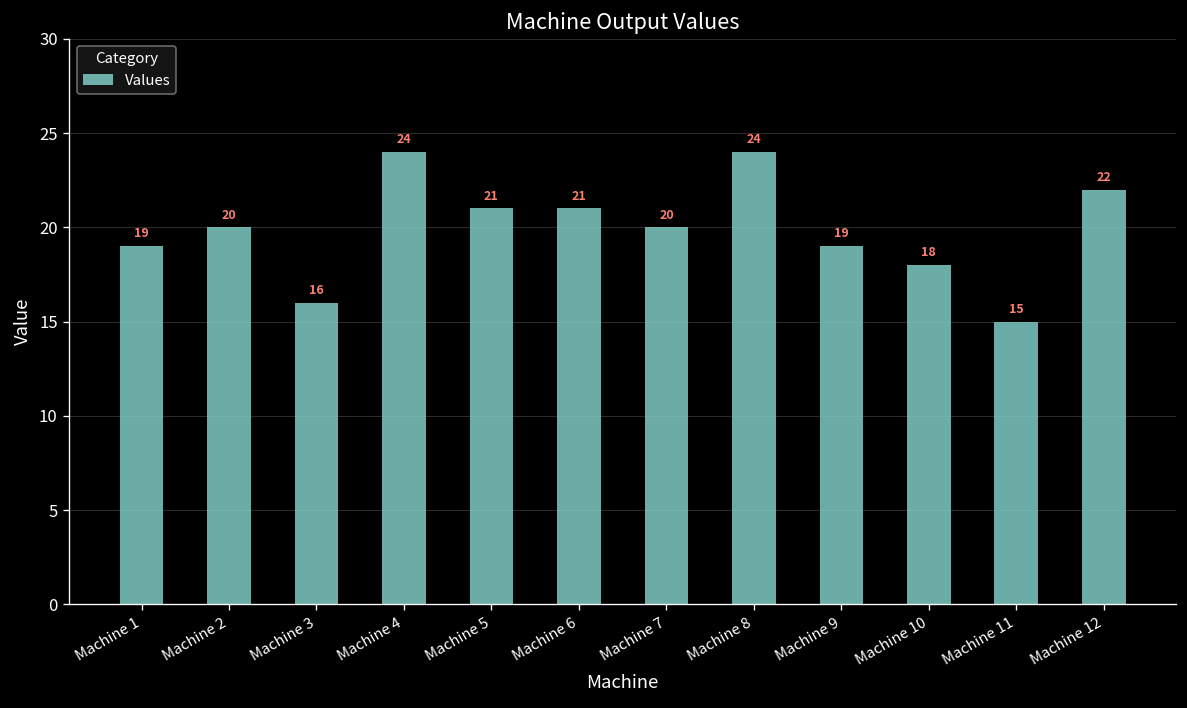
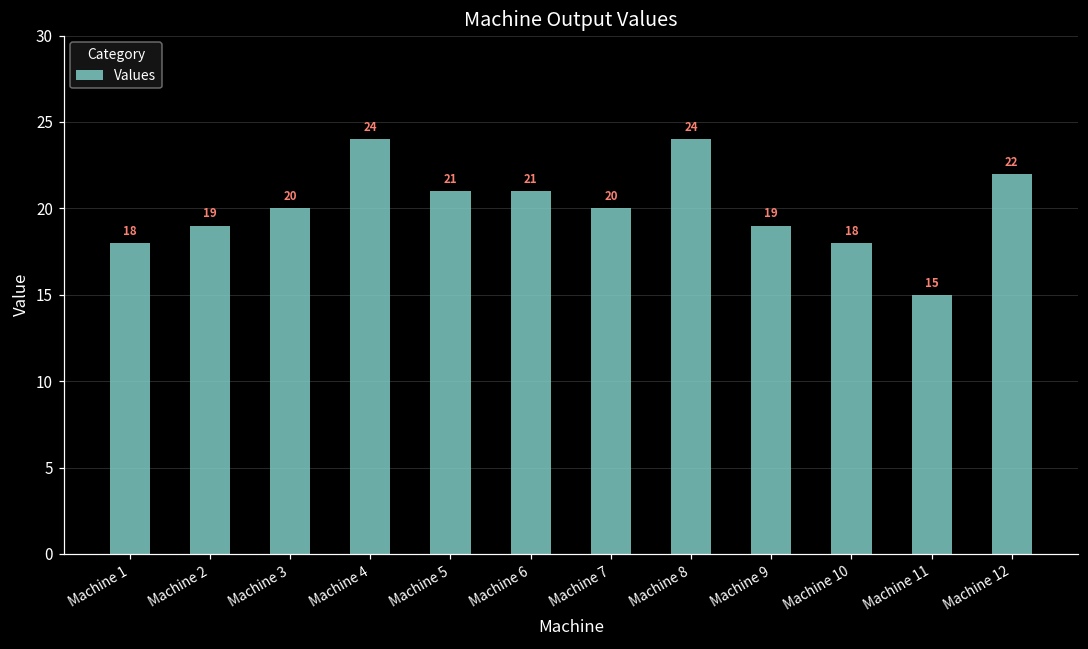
  {
-   "Machine 1": 19,
-   "Machine 2": 20,
-   "Machine 3": 16,
+   "Machine 1": 18,
+   "Machine 2": 19,
+   "Machine 3": 20,
    "Machine 4": 24,
    "Machine 5": 21,
    "Machine 6": 21,
    "Machine 7": 20,
    "Machine 8": 24,
    "Machine 9": 19,
    "Machine 10": 18,
    "Machine 11": 15,
    "Machine 12": 22
  }
